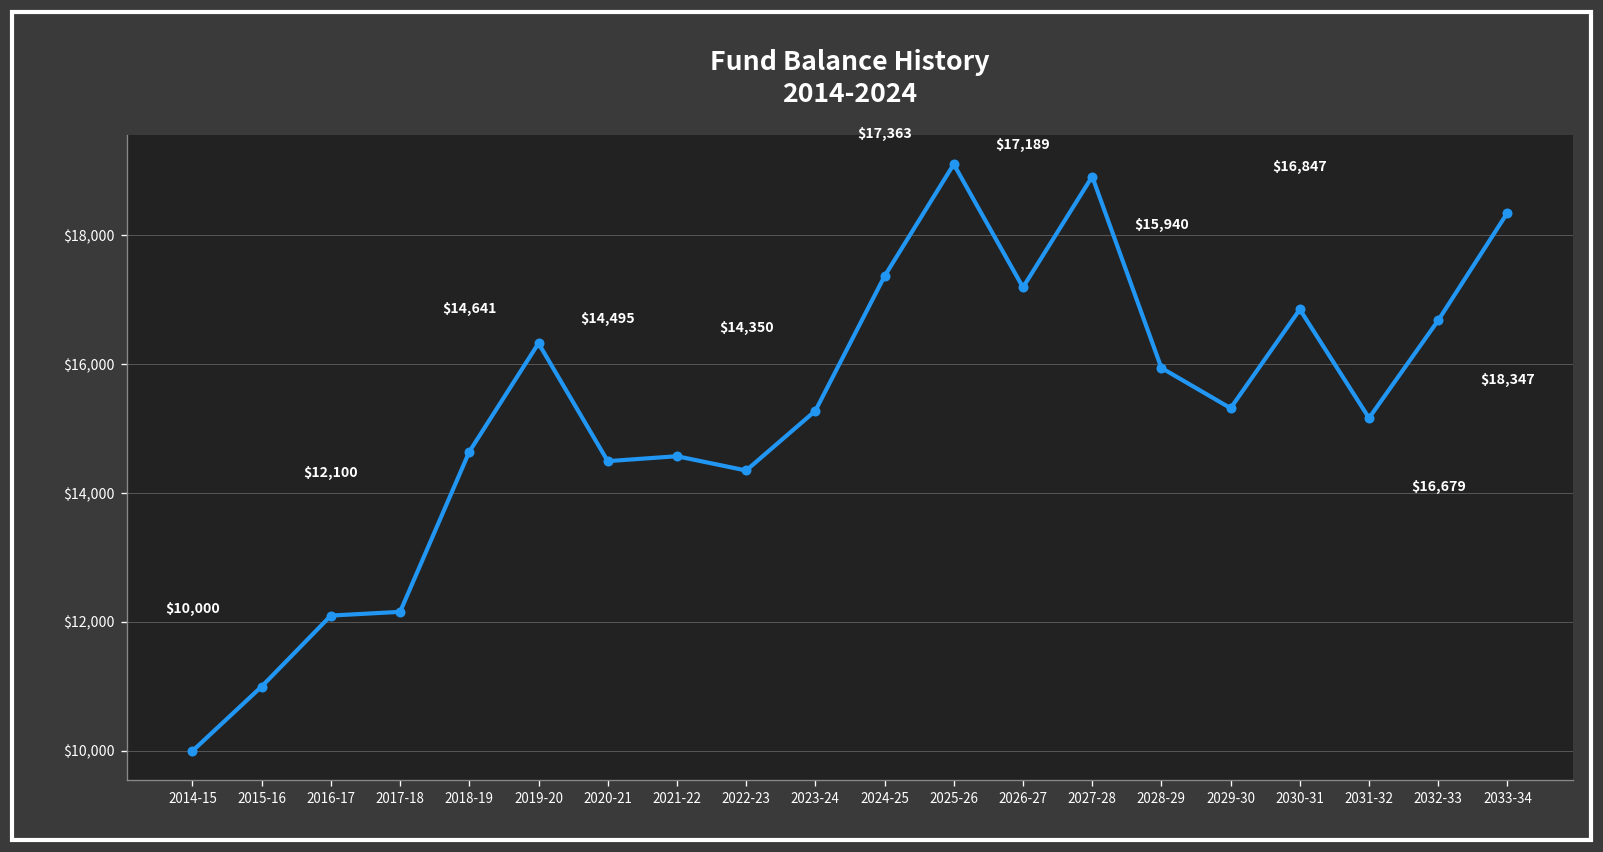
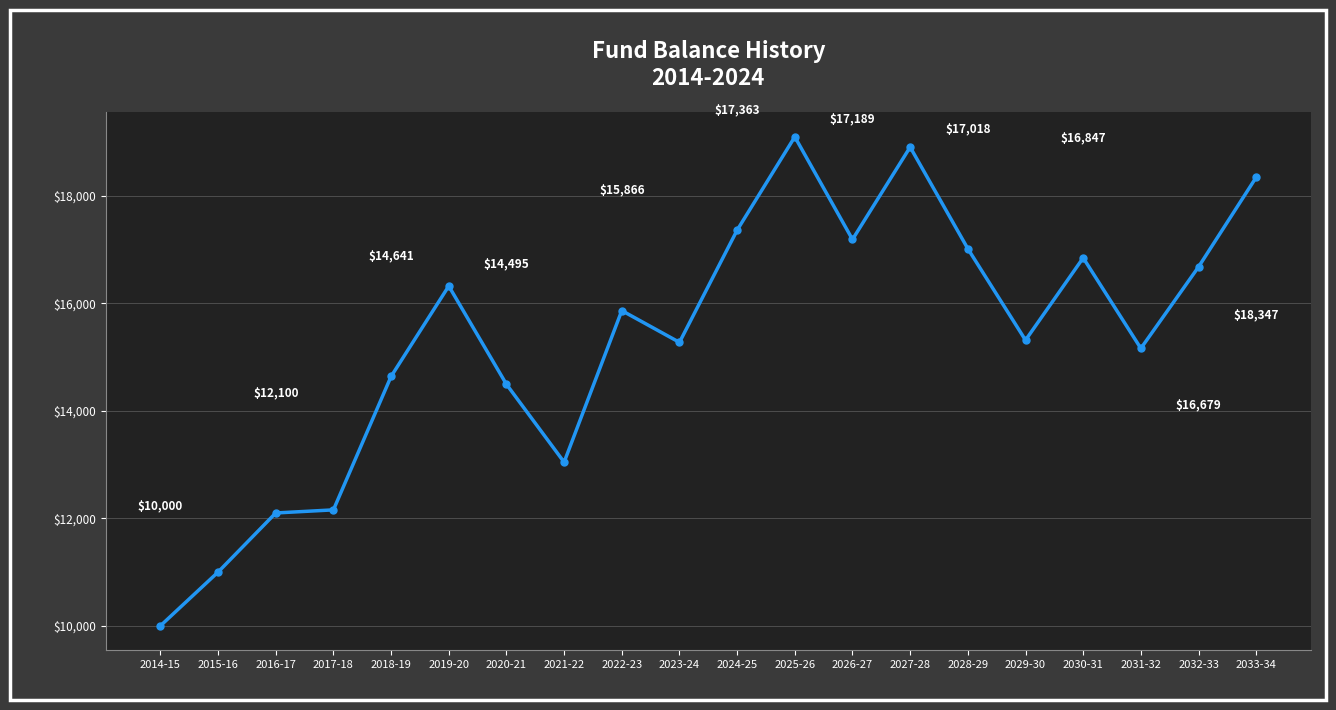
  {
-   "2021-22": "$14,600",
-   "2022-23": "$14,350",
-   "2028-29": "$15,940"
+   "2021-22": "$13,000",
+   "2022-23": "$15,866",
+   "2028-29": "$17,018"
  }
